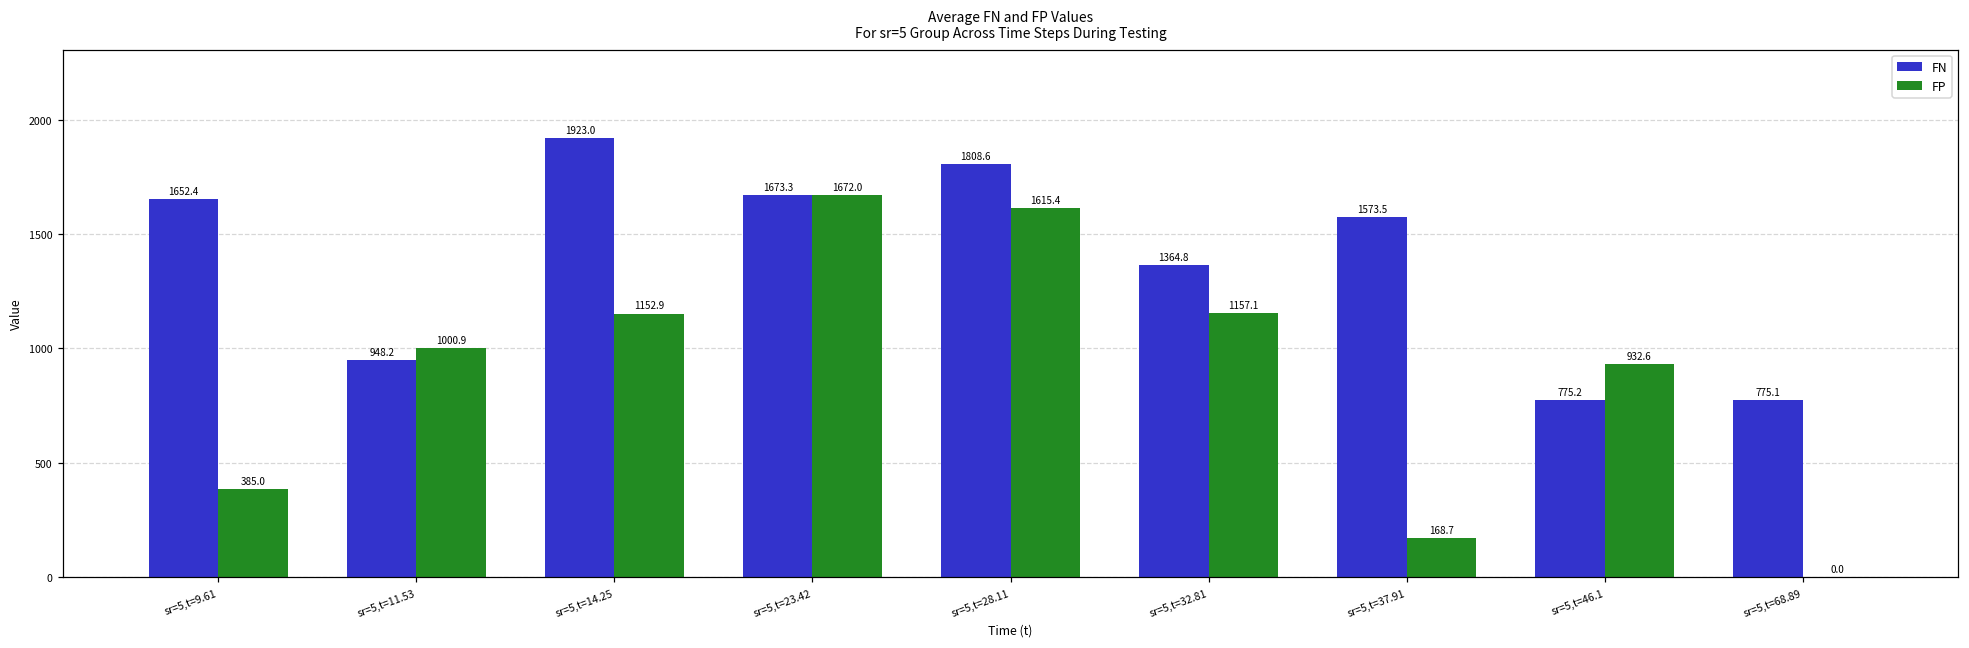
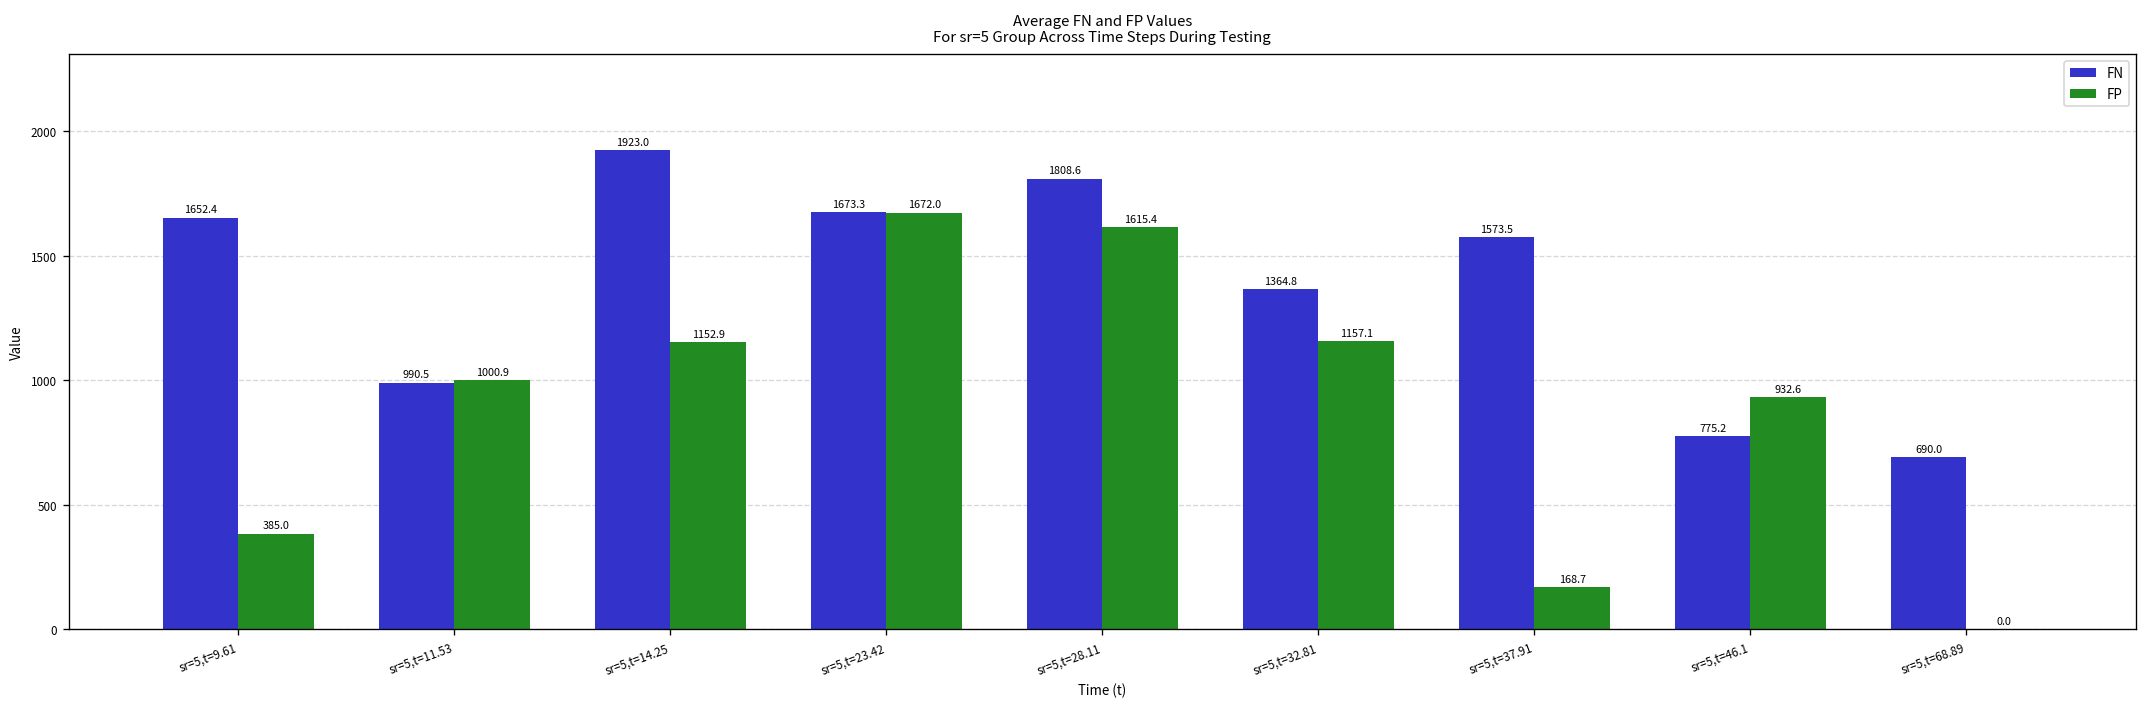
  {
    "FN": {
      "sr=5,t=9.61": 1652.4,
-     "sr=5,t=11.53": 948.2,
+     "sr=5,t=11.53": 990.5,
      "sr=5,t=14.25": 1923.0,
      "sr=5,t=23.42": 1673.3,
      "sr=5,t=28.11": 1808.6,
      "sr=5,t=32.81": 1364.8,
      "sr=5,t=37.91": 1573.5,
      "sr=5,t=46.1": 775.2,
-     "sr=5,t=68.89": 775.1
+     "sr=5,t=68.89": 690.0
    },
    "FP": {
      "sr=5,t=9.61": 385.0,
      "sr=5,t=11.53": 1000.9,
      "sr=5,t=14.25": 1152.9,
      "sr=5,t=23.42": 1672.0,
      "sr=5,t=28.11": 1615.4,
      "sr=5,t=32.81": 1157.1,
      "sr=5,t=37.91": 168.7,
      "sr=5,t=46.1": 932.6,
      "sr=5,t=68.89": 0.0
    }
  }
